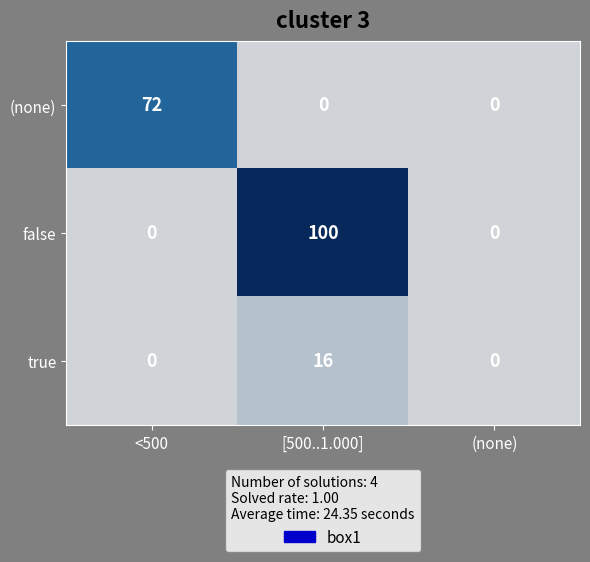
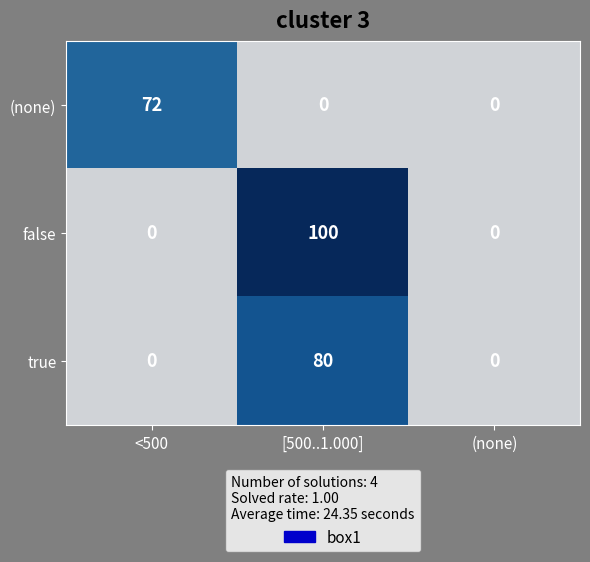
  {
    "(none)": {
      "<500": 72
    },
    "false": {
      "[500..1.000]": 100
    },
    "true": {
-     "[500..1.000]": 16
+     "[500..1.000]": 80
    }
  }
